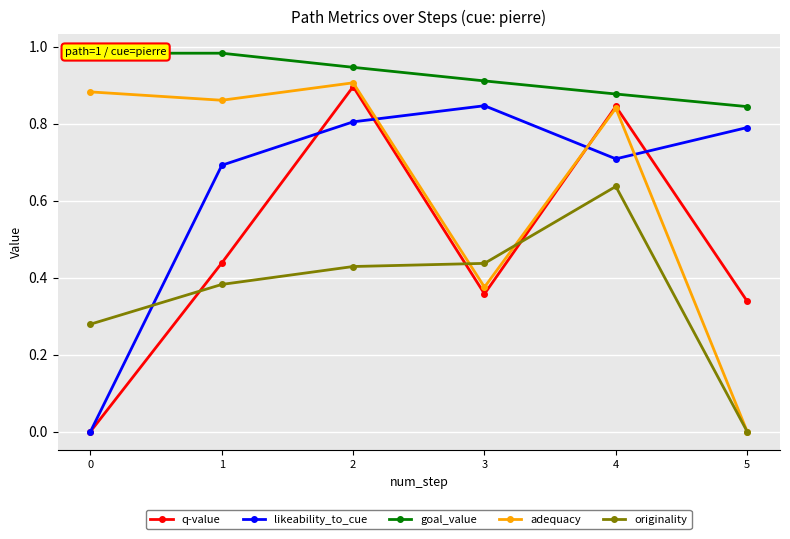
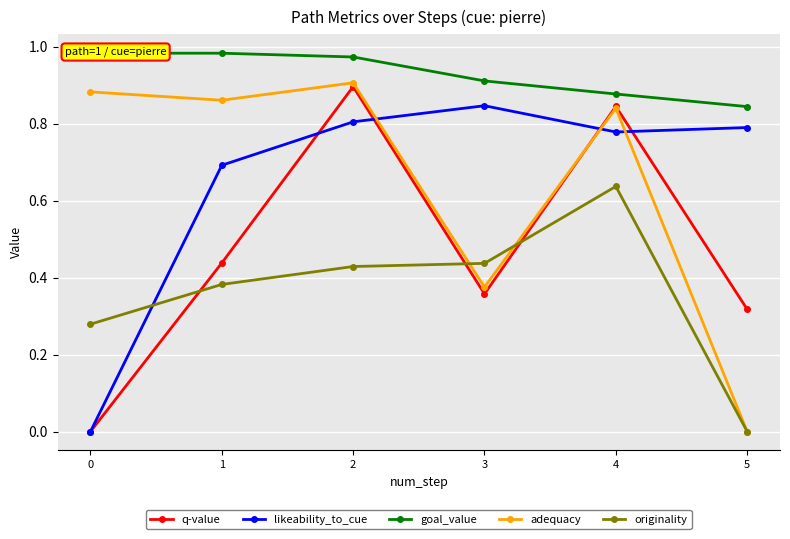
  {
    "q-value": {
      "1": 0.44,
      "2": 0.90,
      "3": 0.36,
-     "5": 0.34
+     "5": 0.32
    },
    "likeability_to_cue": {
      "1": 0.69,
      "2": 0.80,
      "3": 0.85,
-     "4": 0.71,
+     "4": 0.78,
      "5": 0.79
    },
    "goal_value": {
      "1": 0.98,
-     "2": 0.95,
+     "2": 0.97,
      "3": 0.91,
      "4": 0.88,
      "5": 0.84
    },
    "adequacy": {
      "0": 0.88,
      "1": 0.86,
      "2": 0.91,
      "3": 0.38
    },
    "originality": {
      "0": 0.28,
      "1": 0.38,
      "2": 0.43,
      "3": 0.44,
      "4": 0.64
    }
  }
